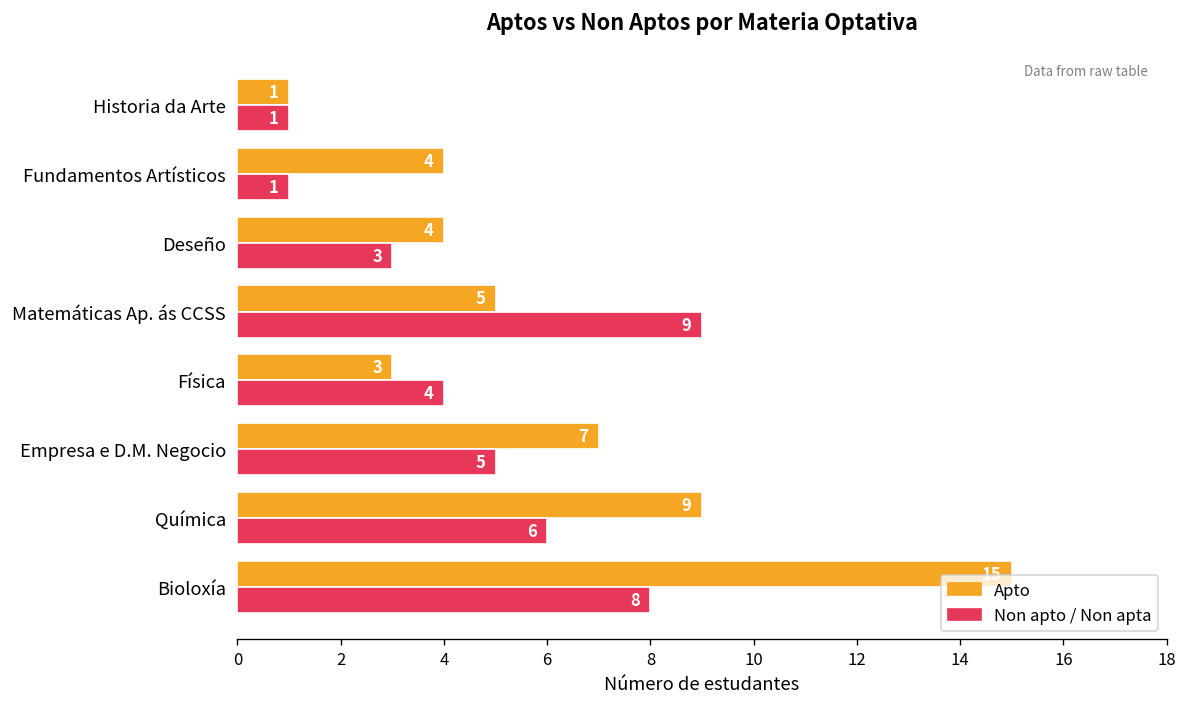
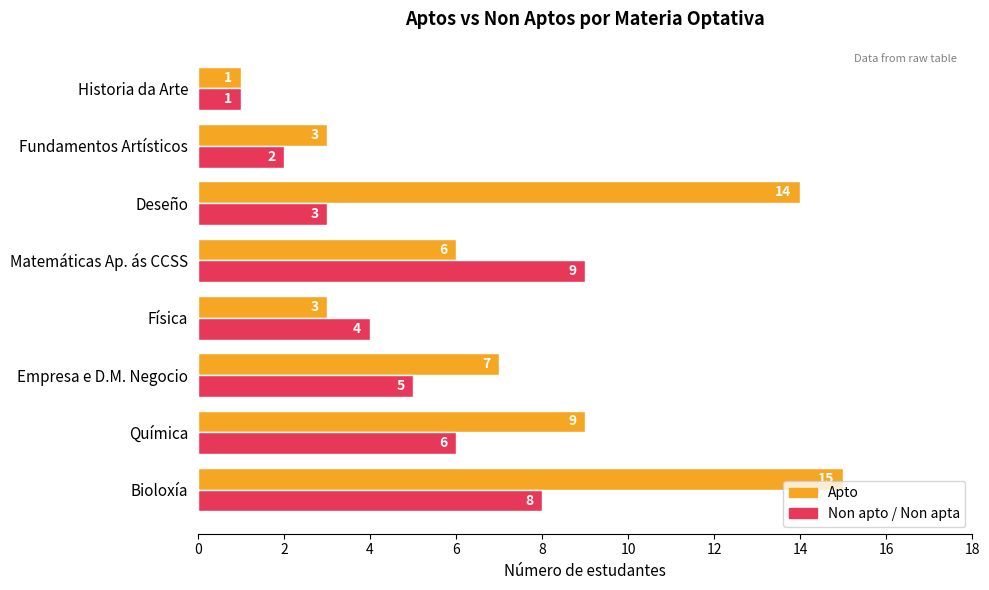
  {
    "Apto": {
      "Historia da Arte": 1,
-     "Fundamentos Artísticos": 4,
-     "Deseño": 4,
-     "Matemáticas Ap. ás CCSS": 5,
+     "Fundamentos Artísticos": 3,
+     "Deseño": 14,
+     "Matemáticas Ap. ás CCSS": 6,
      "Física": 3,
      "Empresa e D.M. Negocio": 7,
      "Química": 9
    },
    "Non apto / Non apta": {
      "Historia da Arte": 1,
-     "Fundamentos Artísticos": 1,
+     "Fundamentos Artísticos": 2,
      "Deseño": 3,
      "Matemáticas Ap. ás CCSS": 9,
      "Física": 4,
      "Empresa e D.M. Negocio": 5,
      "Química": 6,
      "Bioloxía": 8
    }
  }
